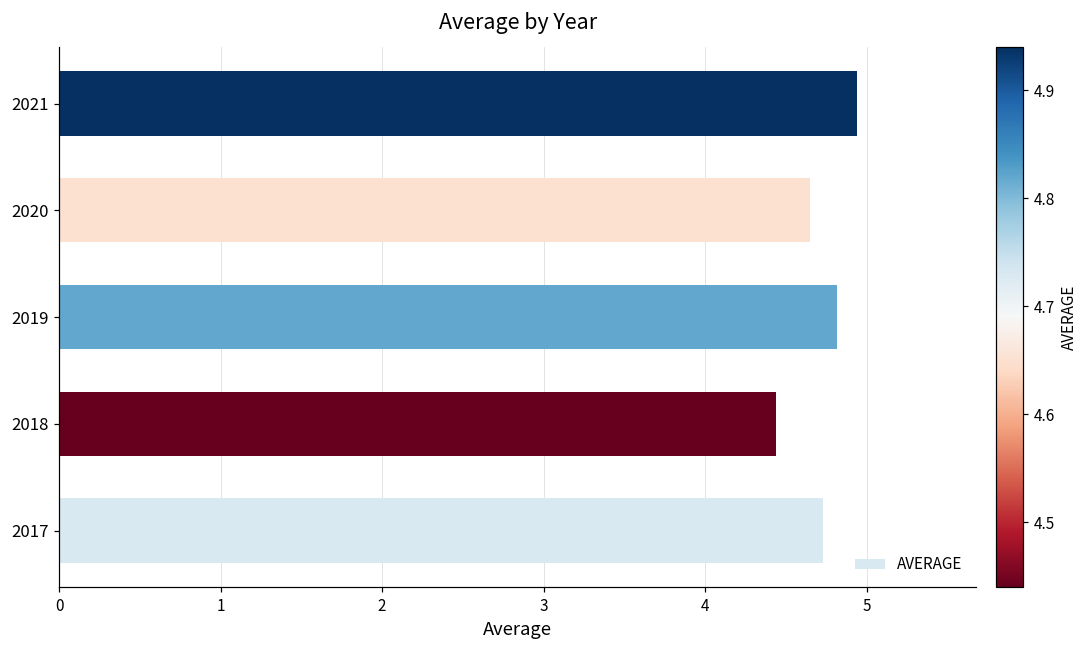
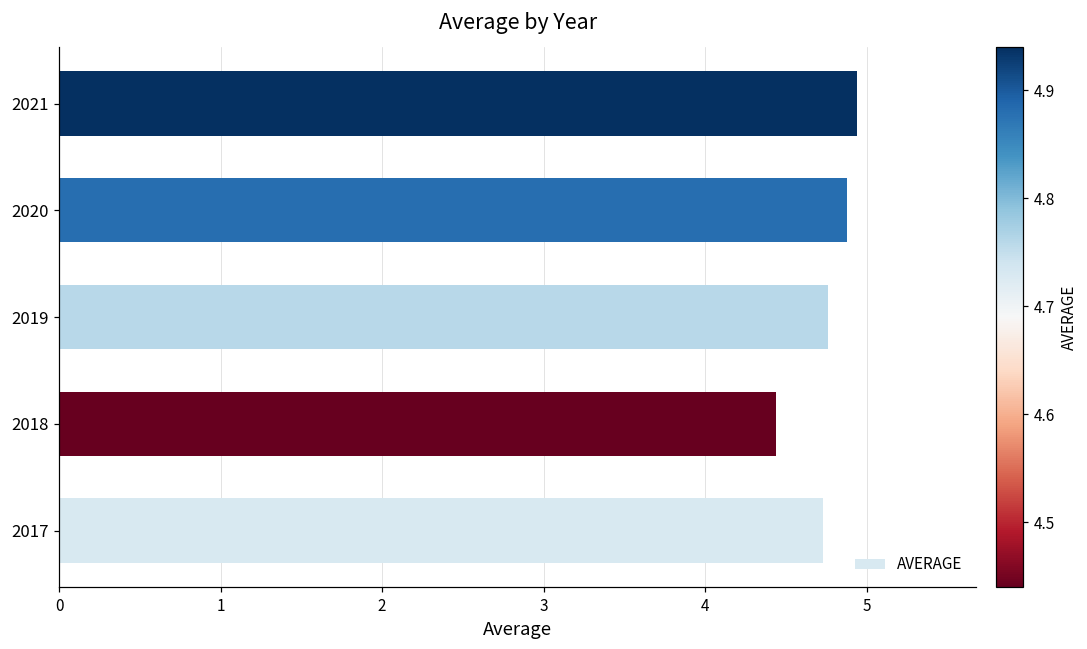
  {
    "2021": 4.94,
-   "2020": 4.65,
-   "2019": 4.82,
+   "2020": 4.88,
+   "2019": 4.76,
    "2018": 4.44,
    "2017": 4.73
  }
